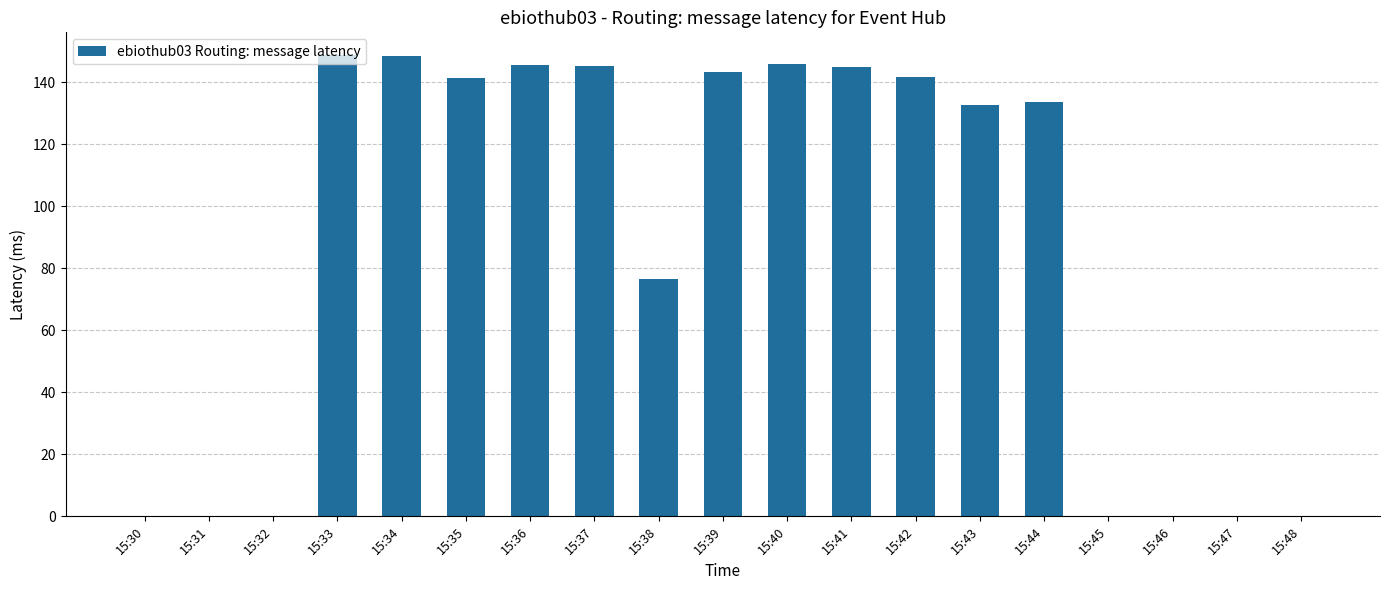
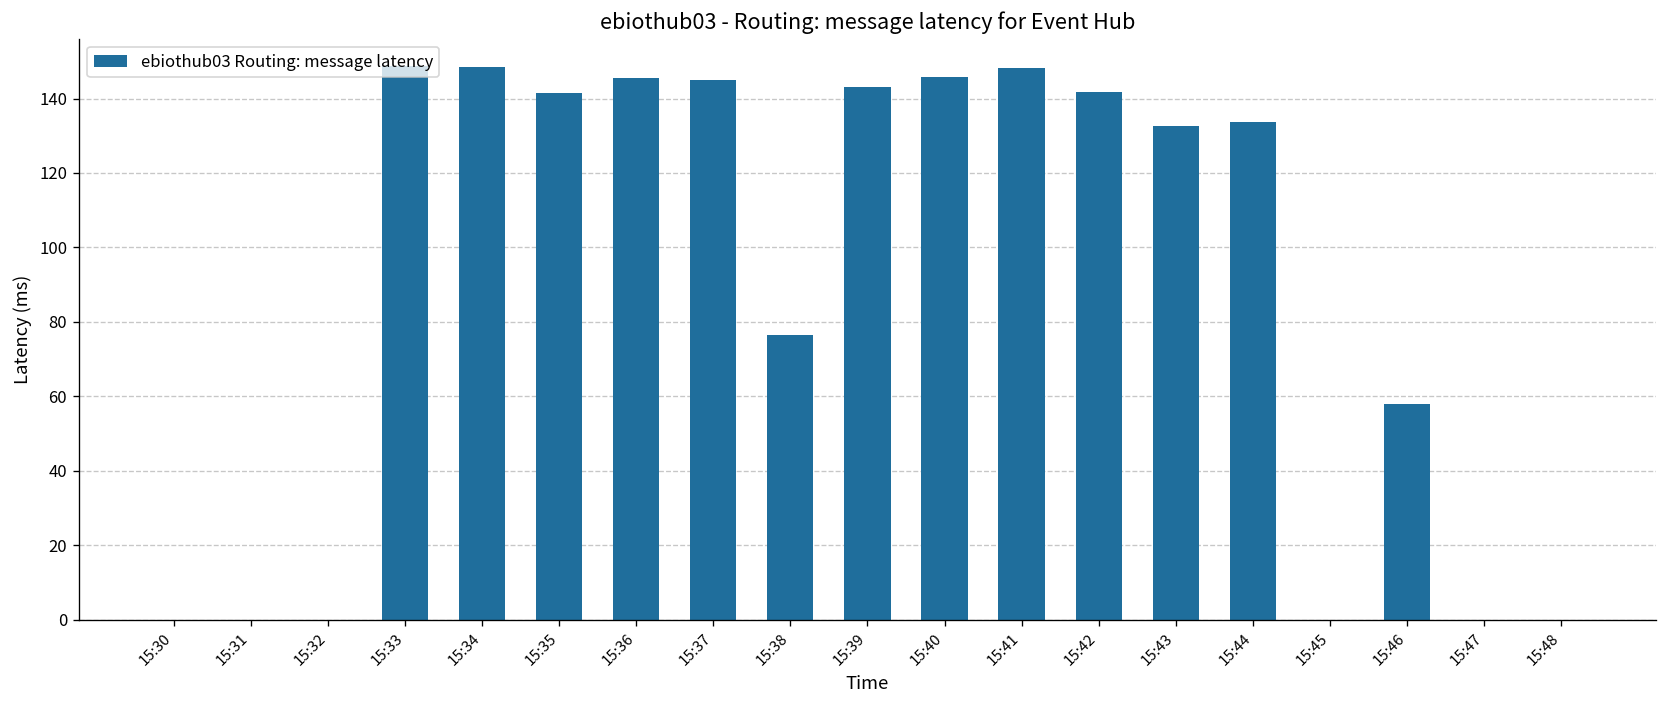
  {
    "15:30": 0,
    "15:31": 0,
    "15:32": 0,
    "15:34": 148,
    "15:35": 141,
    "15:36": 146,
    "15:37": 145,
    "15:38": 76,
    "15:39": 143,
    "15:40": 146,
-   "15:41": 145,
+   "15:41": 148,
    "15:42": 142,
    "15:43": 133,
    "15:44": 134,
    "15:45": 0,
-   "15:46": 0,
+   "15:46": 58,
    "15:47": 0,
    "15:48": 0
  }
